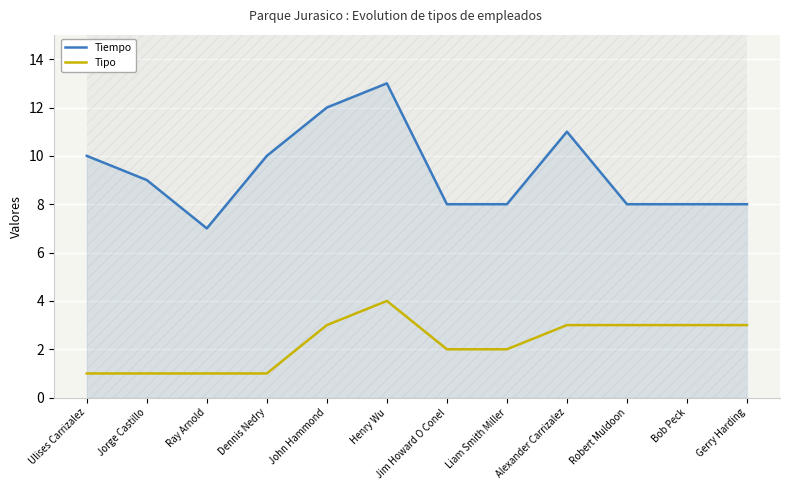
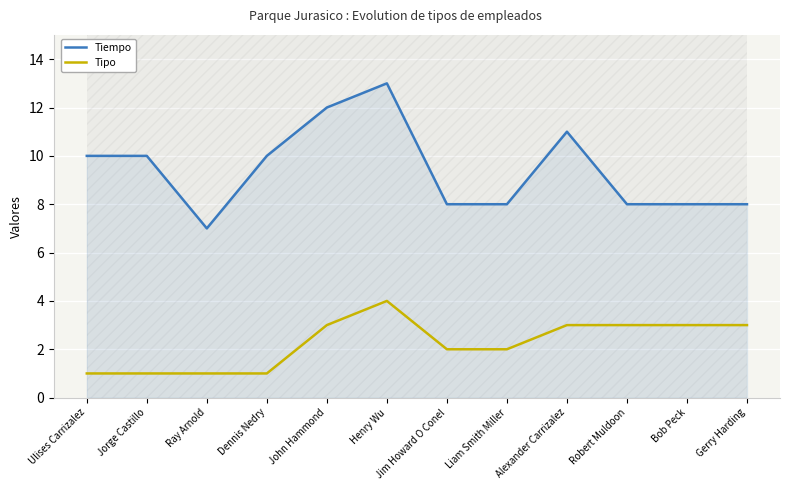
  {
    "Tiempo": {
      "Ulises Carrizalez": 10,
-     "Jorge Castillo": 9,
+     "Jorge Castillo": 10,
      "Ray Arnold": 7,
      "Dennis Nedry": 10,
      "John Hammond": 12,
      "Henry Wu": 13,
      "Jim Howard O Conel": 8,
      "Liam Smith Miller": 8,
      "Alexander Carrizalez": 11,
      "Robert Muldoon": 8,
      "Bob Peck": 8,
      "Gerry Harding": 8
    },
    "Tipo": {
      "Ulises Carrizalez": 1,
      "Jorge Castillo": 1,
      "Ray Arnold": 1,
      "Dennis Nedry": 1,
      "John Hammond": 3,
      "Henry Wu": 4,
      "Jim Howard O Conel": 2,
      "Liam Smith Miller": 2,
      "Alexander Carrizalez": 3,
      "Robert Muldoon": 3,
      "Bob Peck": 3,
      "Gerry Harding": 3
    }
  }
